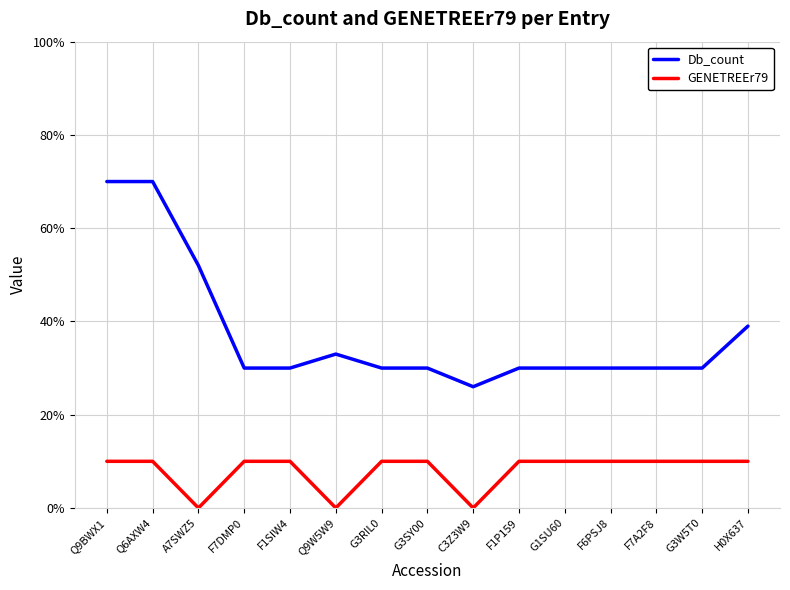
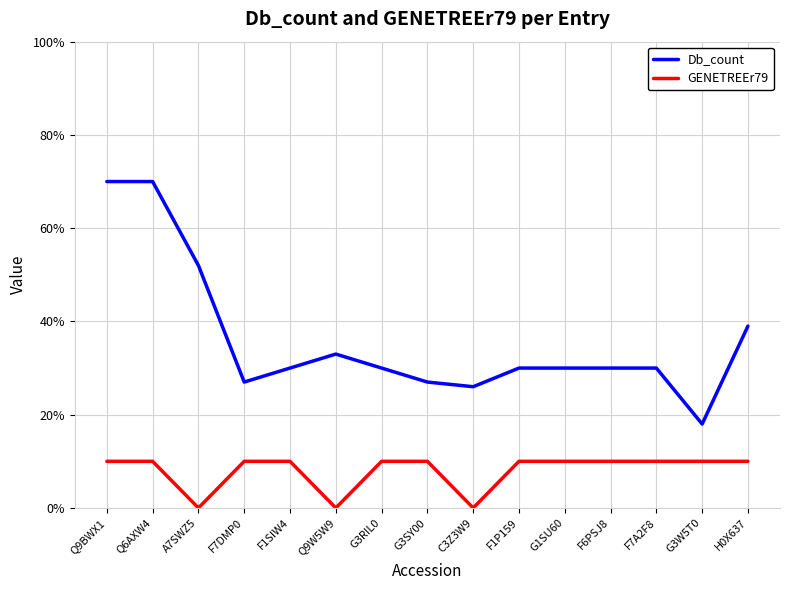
  {
    "Db_count": {
      "Q9BWX1": "70%",
      "Q6AXW4": "70%",
      "A7SWZ5": "52%",
-     "F7DMP0": "30%",
+     "F7DMP0": "27%",
      "F1SIW4": "30%",
      "Q9W5W9": "33%",
      "G3RIL0": "30%",
-     "G3SY00": "30%",
+     "G3SY00": "27%",
      "C3Z3W9": "26%",
      "F1P159": "30%",
      "G1SU60": "30%",
      "F6PSJ8": "30%",
      "F7A2F8": "30%",
-     "G3W5T0": "30%",
+     "G3W5T0": "18%",
      "H0X637": "39%"
    },
    "GENETREEr79": {
      "Q9BWX1": "10%",
      "Q6AXW4": "10%",
      "A7SWZ5": "0%",
      "F7DMP0": "10%",
      "F1SIW4": "10%",
      "Q9W5W9": "0%",
      "G3RIL0": "10%",
      "G3SY00": "10%",
      "C3Z3W9": "0%",
      "F1P159": "10%",
      "G1SU60": "10%",
      "F6PSJ8": "10%",
      "F7A2F8": "10%",
      "G3W5T0": "10%",
      "H0X637": "10%"
    }
  }
